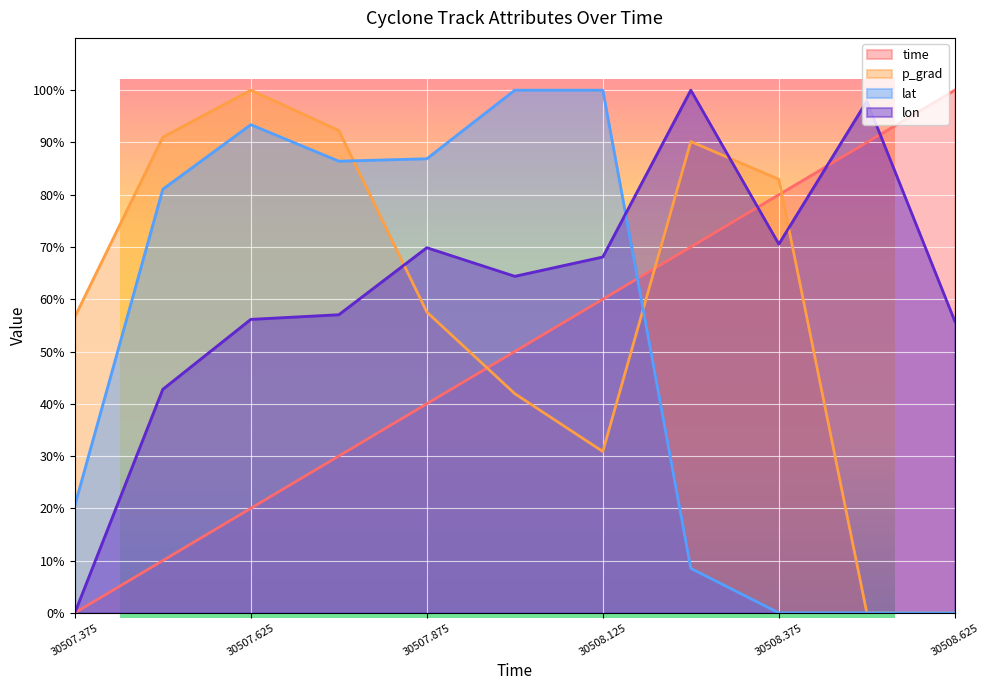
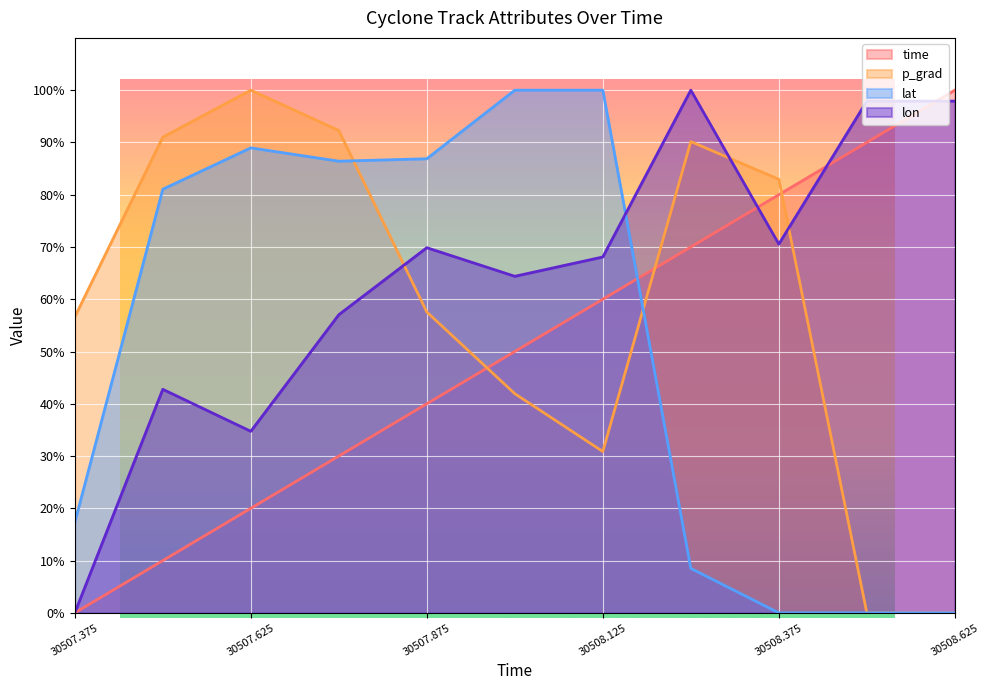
  {
    "lat": {
-     "30507.375": "21%",
-     "30507.625": "93%",
+     "30507.375": "17%",
+     "30507.625": "89%",
      "30507.875": "87%",
      "30508.125": "100%",
      "30508.375": "0%"
    },
    "lon": {
-     "30507.625": "56%",
+     "30507.625": "35%",
      "30507.875": "70%",
      "30508.125": "68%",
      "30508.375": "71%",
-     "30508.625": "56%"
+     "30508.625": "98%"
    }
  }
